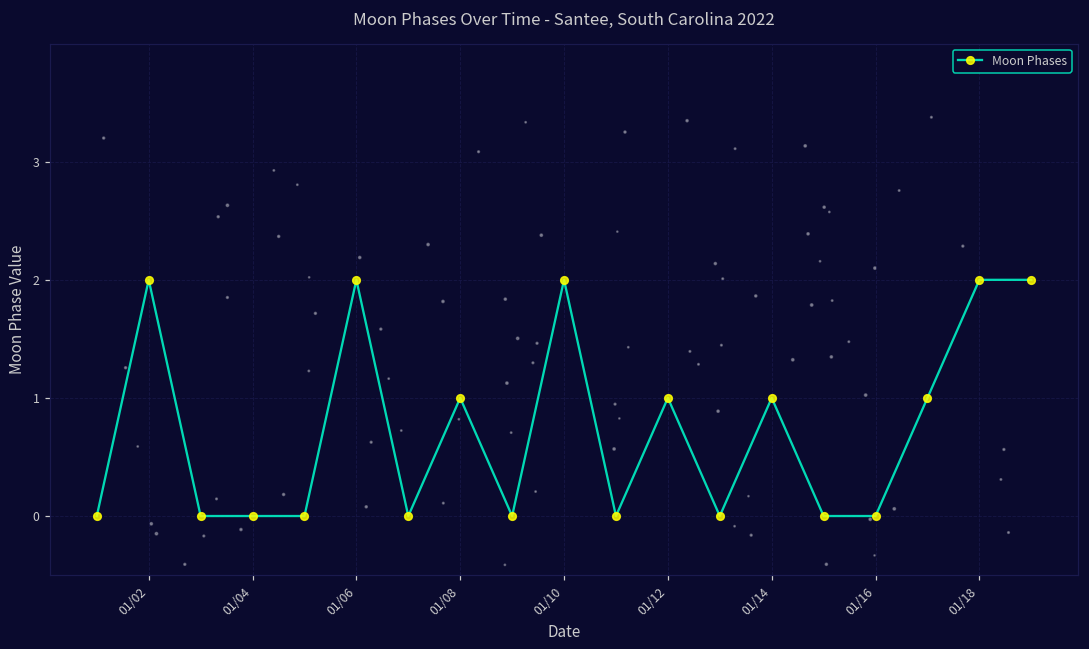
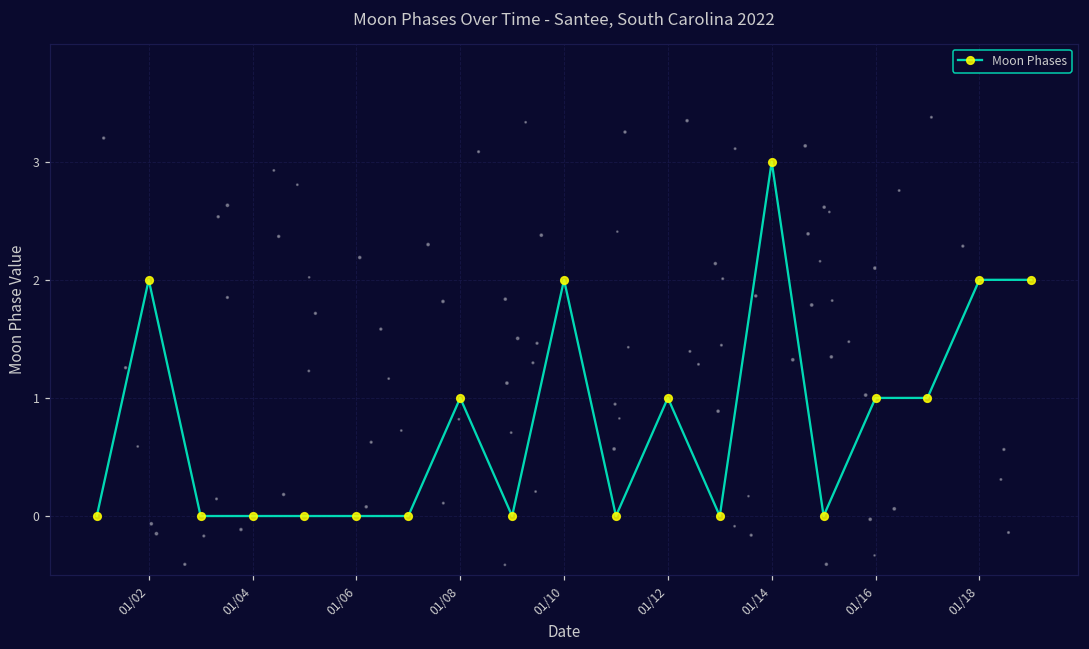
  {
    "Moon Phases": {
      "01/02": 2,
      "01/04": 0,
-     "01/06": 2,
+     "01/06": 0,
      "01/08": 1,
      "01/10": 2,
      "01/12": 1,
-     "01/14": 1,
-     "01/16": 0,
+     "01/14": 3,
+     "01/16": 1,
      "01/18": 2
    }
  }
